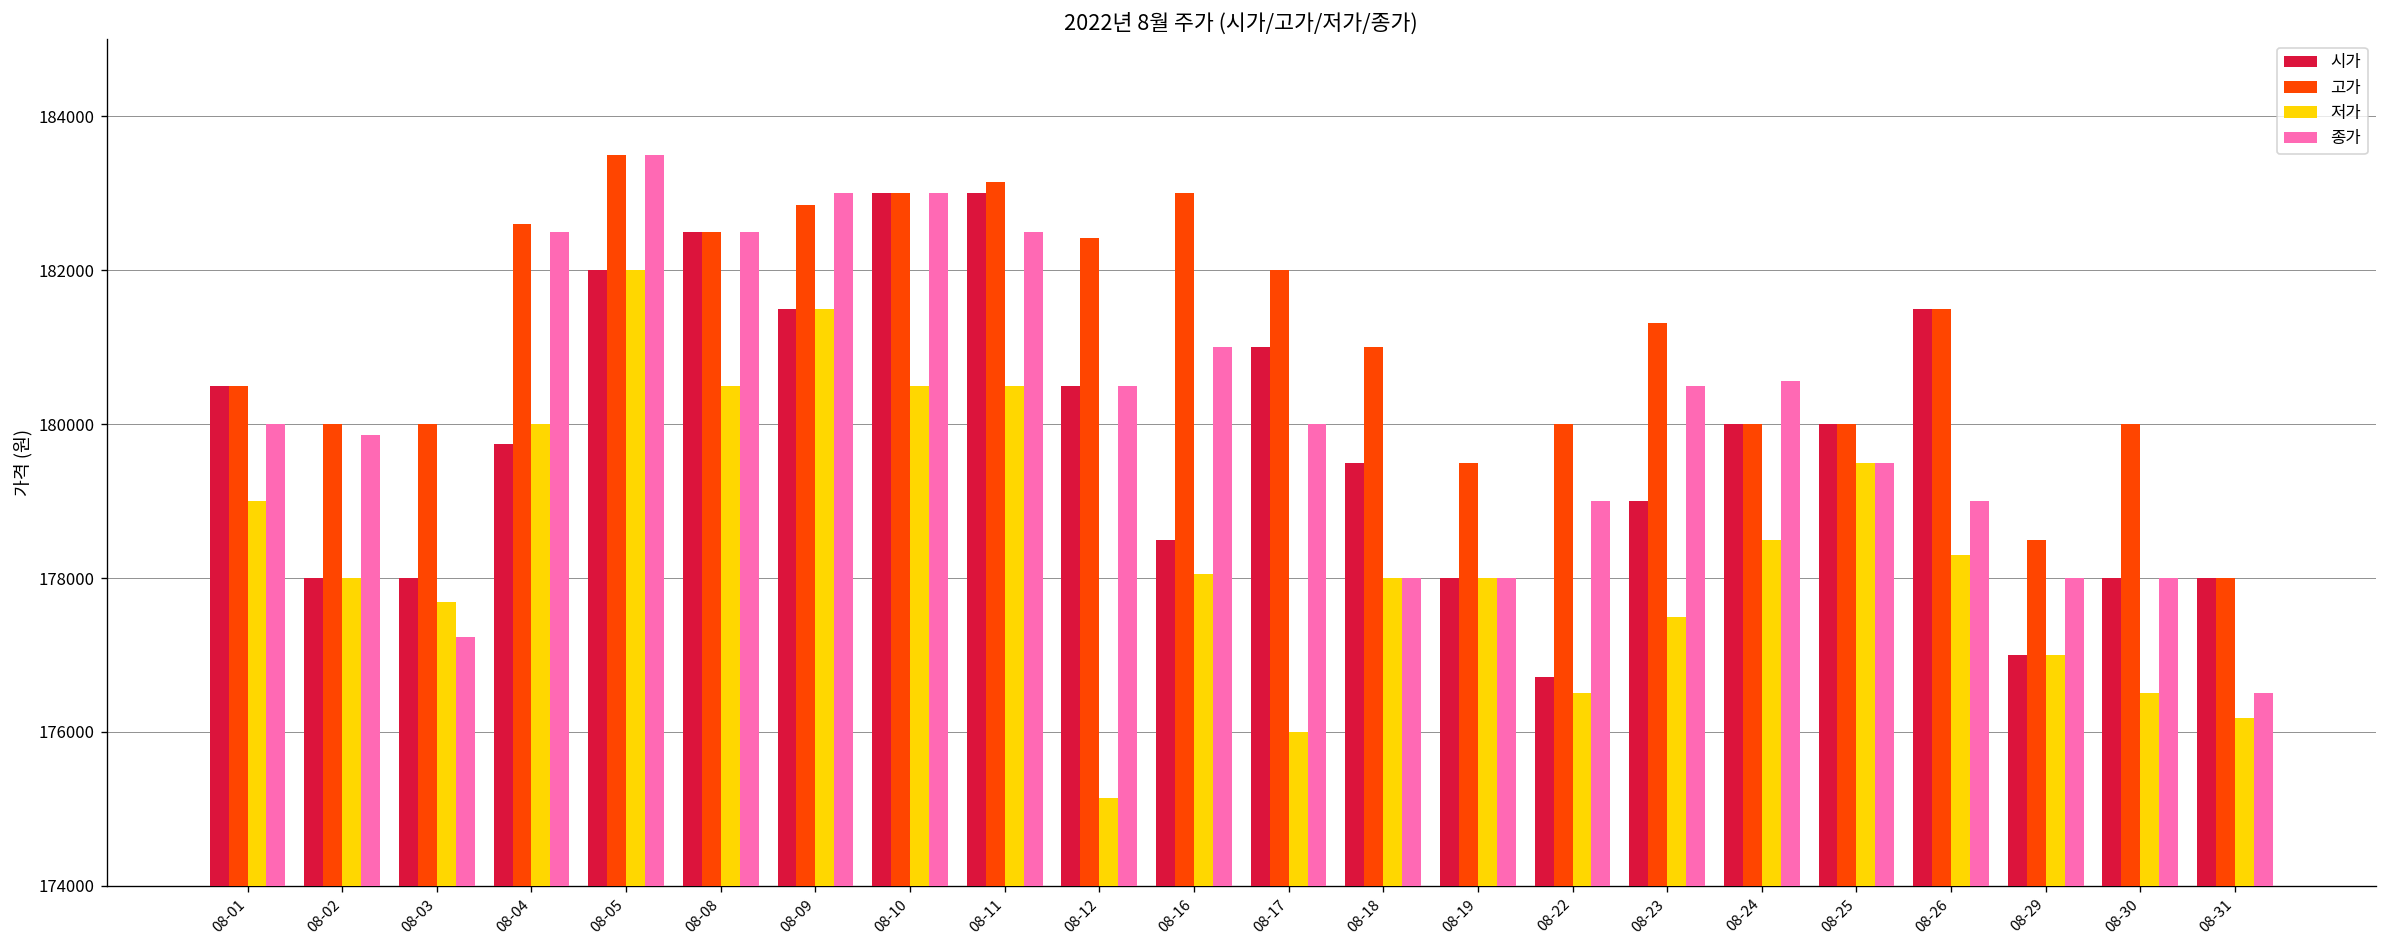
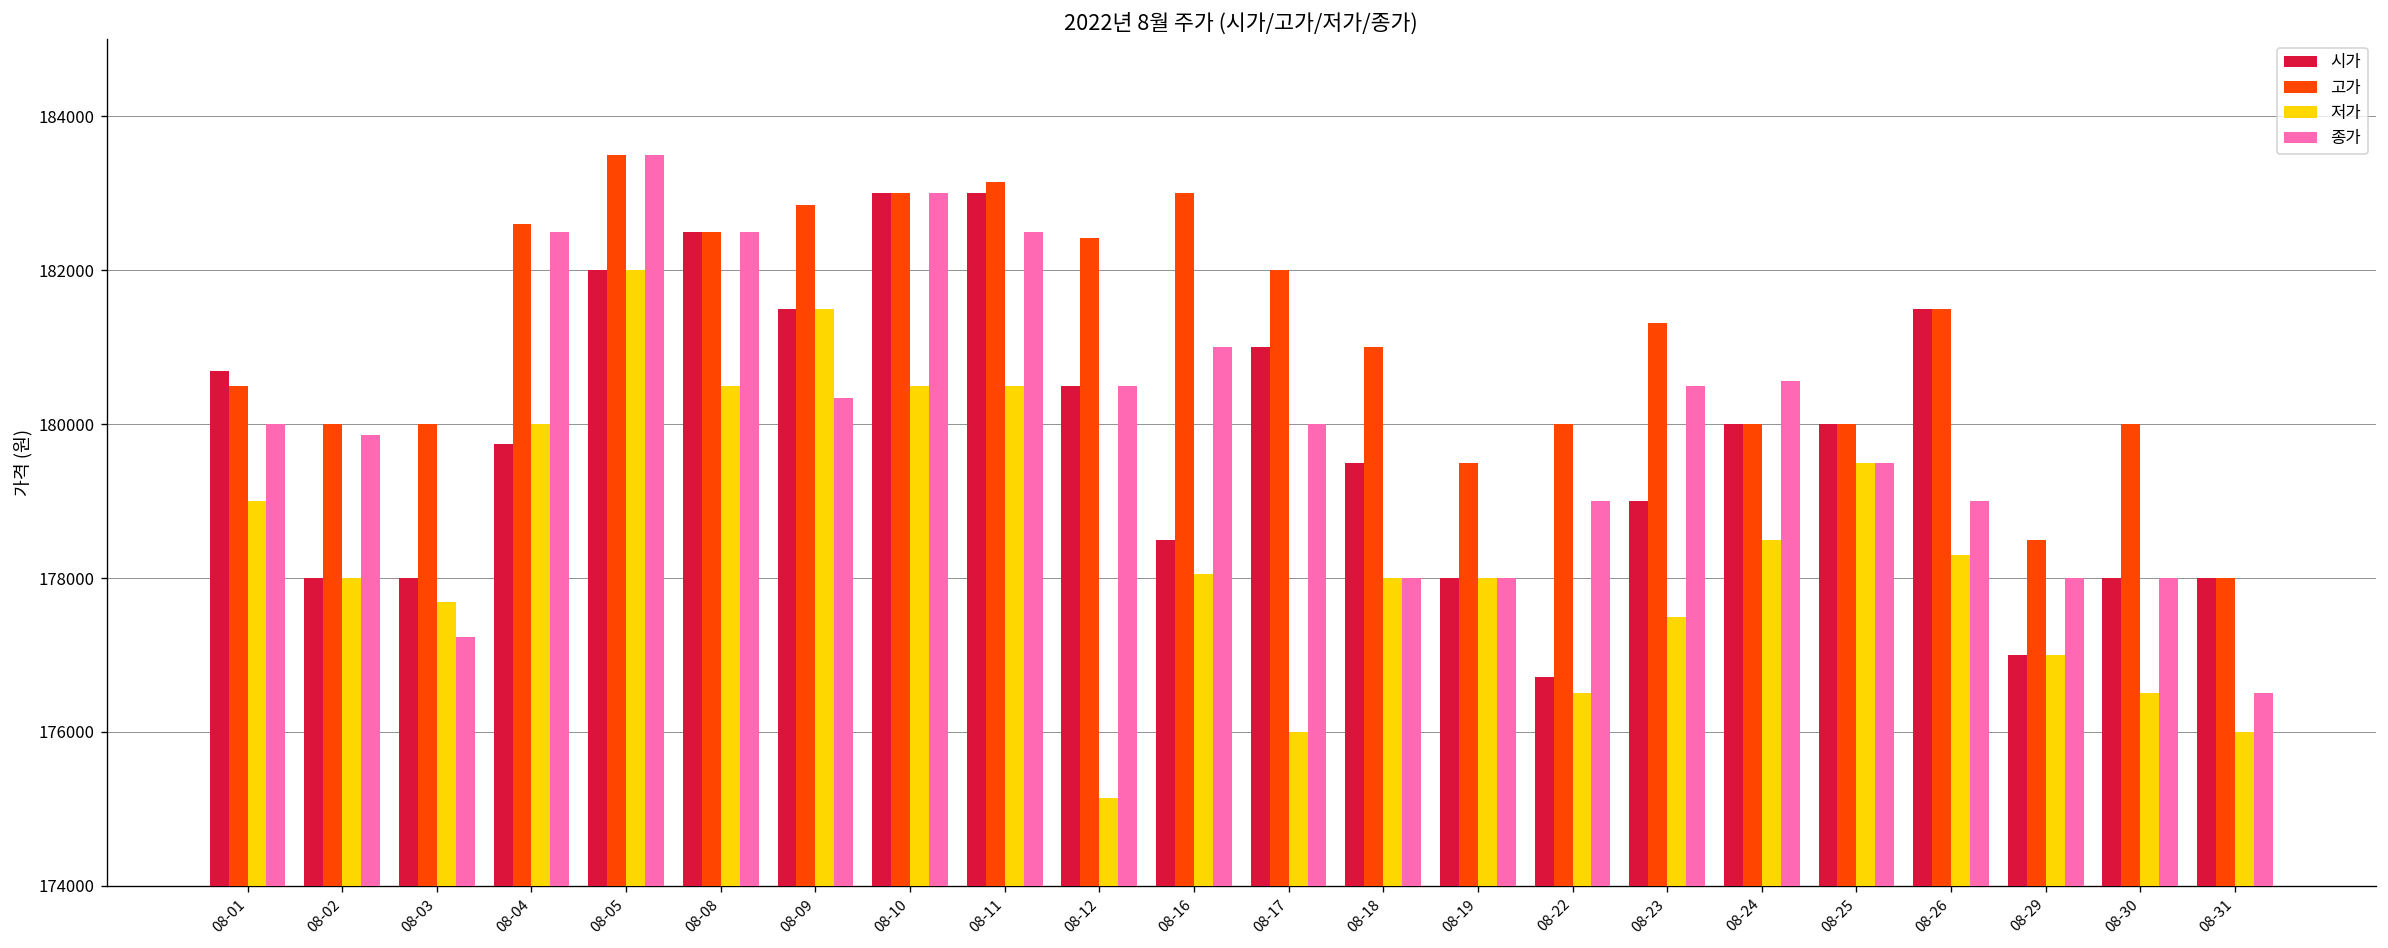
  {
    "시가": {
-     "08-01": 180500,
+     "08-01": 180700,
      "08-02": 178000,
      "08-03": 178000,
      "08-04": 179700,
      "08-05": 182000,
      "08-08": 182500,
      "08-09": 181500,
      "08-10": 183000,
      "08-11": 183000,
      "08-12": 180500,
      "08-16": 178500,
      "08-17": 181000,
      "08-18": 179500,
      "08-19": 178000,
      "08-22": 176700,
      "08-23": 179000,
      "08-24": 180000,
      "08-25": 180000,
      "08-26": 181500,
      "08-29": 177000,
      "08-30": 178000,
      "08-31": 178000
    },
    "고가": {
      "08-01": 180500,
      "08-02": 180000,
      "08-03": 180000,
      "08-04": 182600,
      "08-05": 183500,
      "08-08": 182500,
      "08-09": 182900,
      "08-10": 183000,
      "08-11": 183100,
      "08-12": 182400,
      "08-16": 183000,
      "08-17": 182000,
      "08-18": 181000,
      "08-19": 179500,
      "08-22": 180000,
      "08-23": 181300,
      "08-24": 180000,
      "08-25": 180000,
      "08-26": 181500,
      "08-29": 178500,
      "08-30": 180000,
      "08-31": 178000
    },
    "저가": {
      "08-01": 179000,
      "08-02": 178000,
      "08-03": 177700,
      "08-04": 180000,
      "08-05": 182000,
      "08-08": 180500,
      "08-09": 181500,
      "08-10": 180500,
      "08-11": 180500,
      "08-12": 175100,
      "08-16": 178000,
      "08-17": 176000,
      "08-18": 178000,
      "08-19": 178000,
      "08-22": 176500,
      "08-23": 177500,
      "08-24": 178500,
      "08-25": 179500,
      "08-26": 178300,
      "08-29": 177000,
      "08-30": 176500,
-     "08-31": 176200
+     "08-31": 176000
    },
    "종가": {
      "08-01": 180000,
      "08-02": 179900,
      "08-03": 177200,
      "08-04": 182500,
      "08-05": 183500,
      "08-08": 182500,
-     "08-09": 183000,
+     "08-09": 180300,
      "08-10": 183000,
      "08-11": 182500,
      "08-12": 180500,
      "08-16": 181000,
      "08-17": 180000,
      "08-18": 178000,
      "08-19": 178000,
      "08-22": 179000,
      "08-23": 180500,
      "08-24": 180600,
      "08-25": 179500,
      "08-26": 179000,
      "08-29": 178000,
      "08-30": 178000,
      "08-31": 176500
    }
  }
